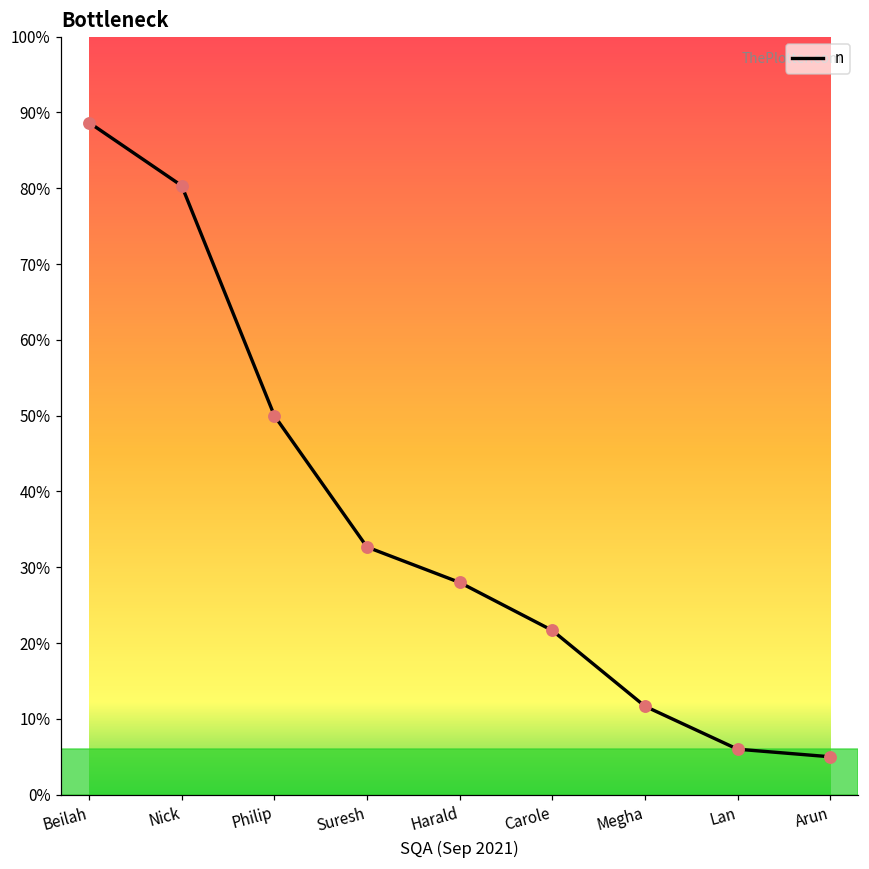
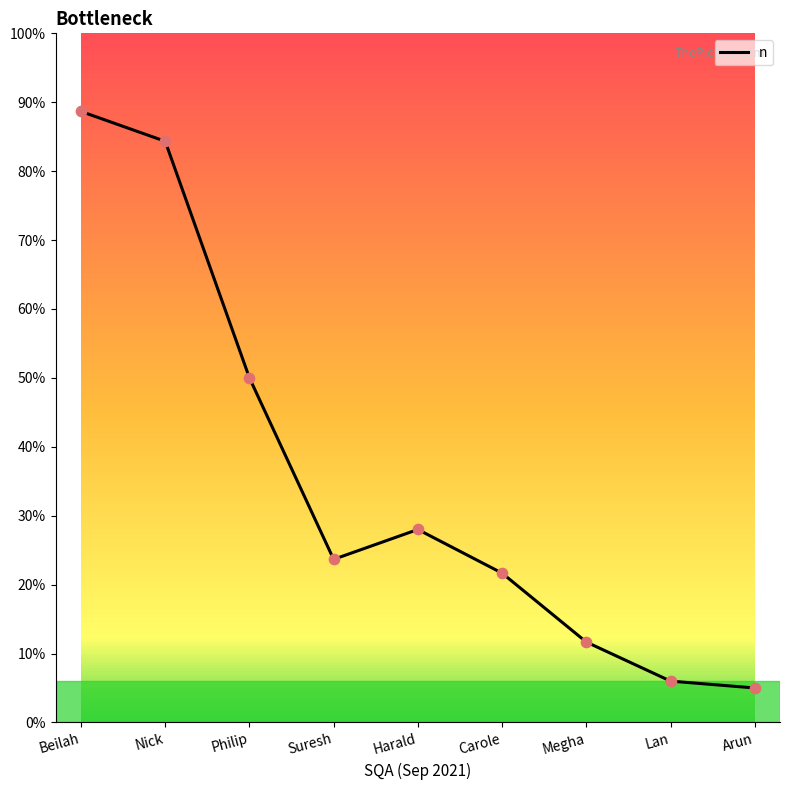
  {
    "Beilah": "89%",
-   "Nick": "80%",
+   "Nick": "84%",
    "Philip": "50%",
-   "Suresh": "33%",
+   "Suresh": "24%",
    "Harald": "28%",
    "Carole": "22%",
    "Megha": "12%"
  }
